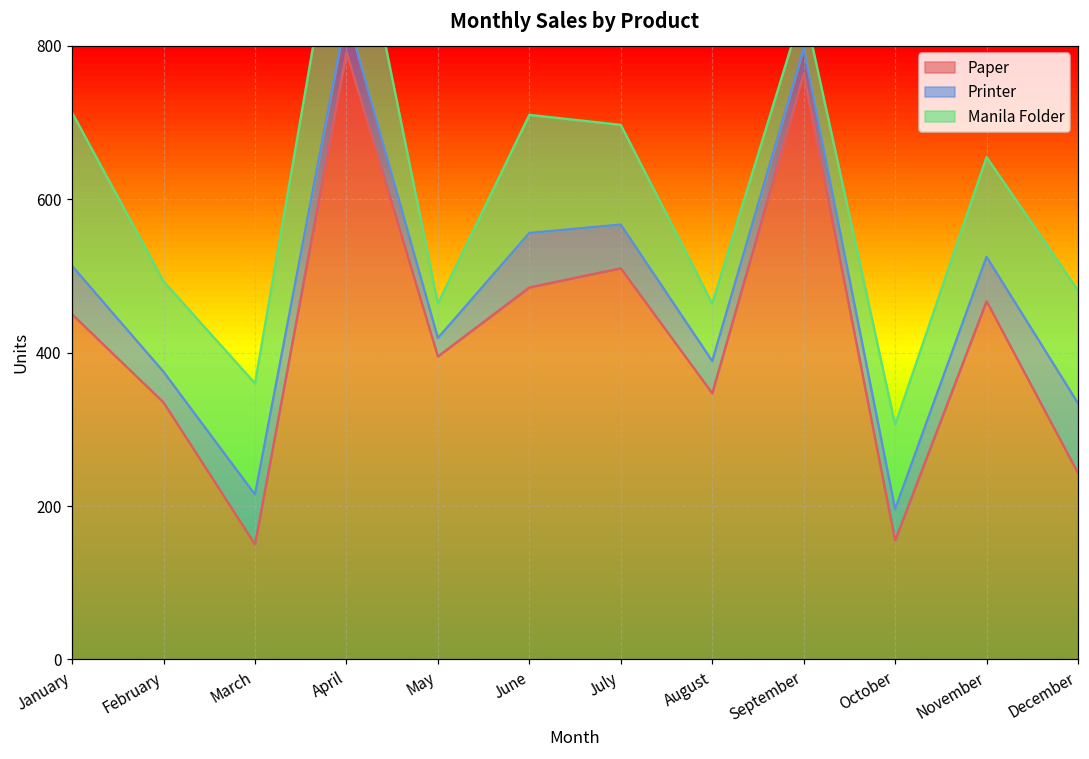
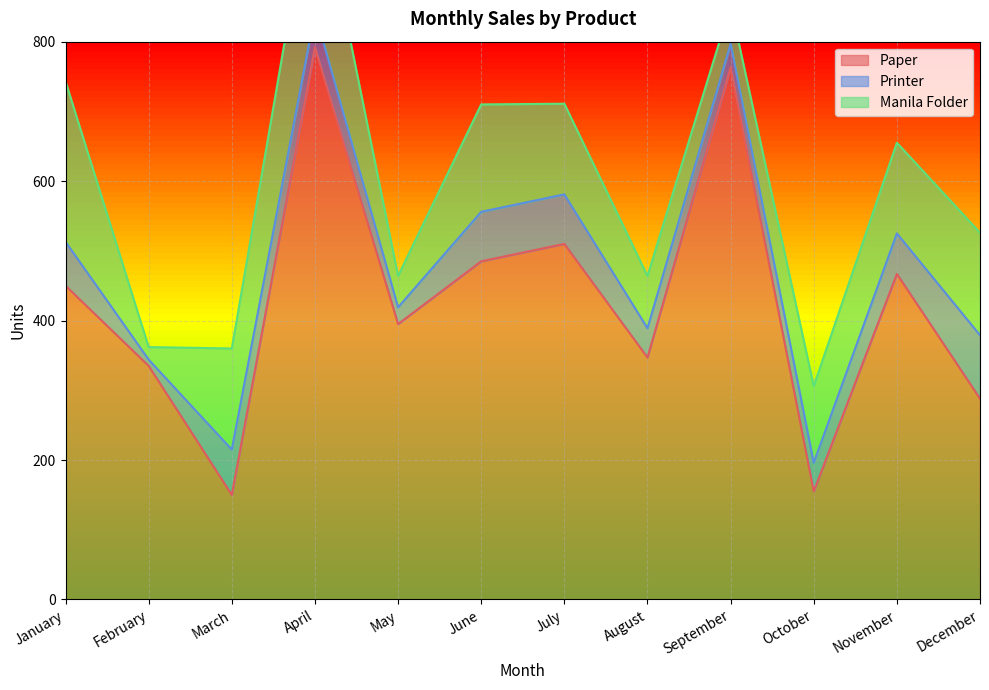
  {
    "Paper": {
      "January": 450,
      "February": 340,
      "March": 150,
      "April": 790,
      "May": 400,
      "June": 490,
      "July": 510,
      "August": 350,
      "September": 760,
      "October": 160,
      "November": 470,
-     "December": 240
+     "December": 290
    },
    "Printer": {
      "January": 60,
-     "February": 40,
+     "February": 10,
      "March": 70,
      "May": 20,
      "June": 70,
-     "July": 60,
+     "July": 70,
      "August": 40,
      "September": 30,
      "October": 40,
      "November": 60,
      "December": 90
    },
    "Manila Folder": {
-     "January": 200,
-     "February": 120,
+     "January": 230,
+     "February": 20,
      "March": 150,
      "May": 50,
      "June": 150,
      "July": 130,
      "August": 80,
      "October": 110,
      "November": 130,
      "December": 150
    }
  }
